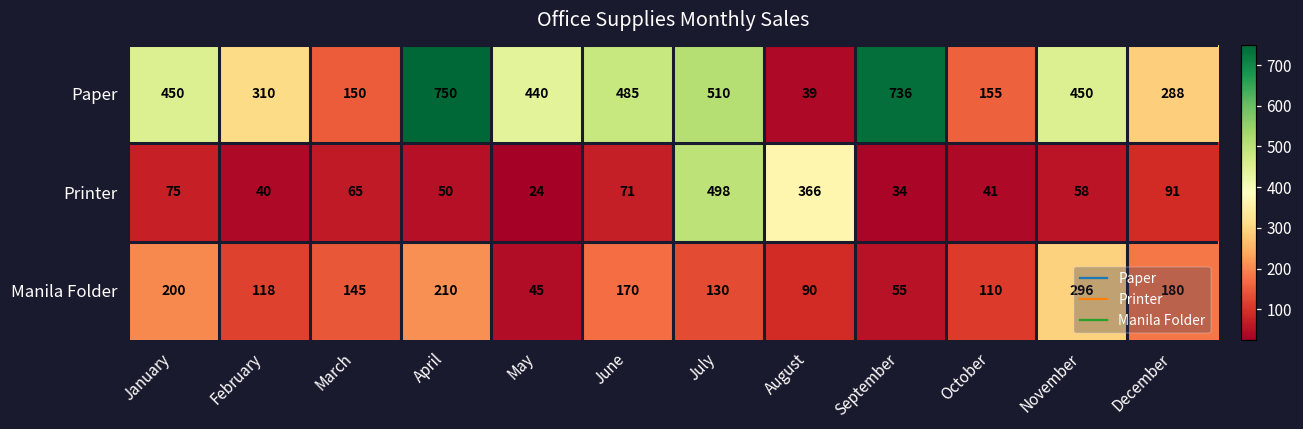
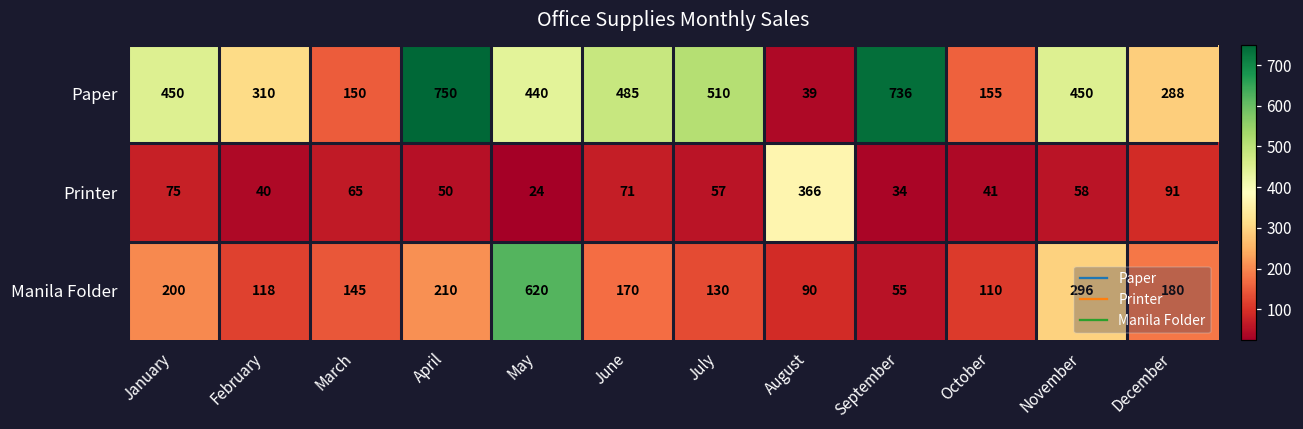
  {
    "Paper": {
      "January": 450,
      "February": 310,
      "March": 150,
      "April": 750,
      "May": 440,
      "June": 485,
      "July": 510,
      "August": 39,
      "September": 736,
      "October": 155,
      "November": 450,
      "December": 288
    },
    "Printer": {
      "January": 75,
      "February": 40,
      "March": 65,
      "April": 50,
      "May": 24,
      "June": 71,
-     "July": 498,
+     "July": 57,
      "August": 366,
      "September": 34,
      "October": 41,
      "November": 58,
      "December": 91
    },
    "Manila Folder": {
      "January": 200,
      "February": 118,
      "March": 145,
      "April": 210,
-     "May": 45,
+     "May": 620,
      "June": 170,
      "July": 130,
      "August": 90,
      "September": 55,
      "October": 110
    }
  }
